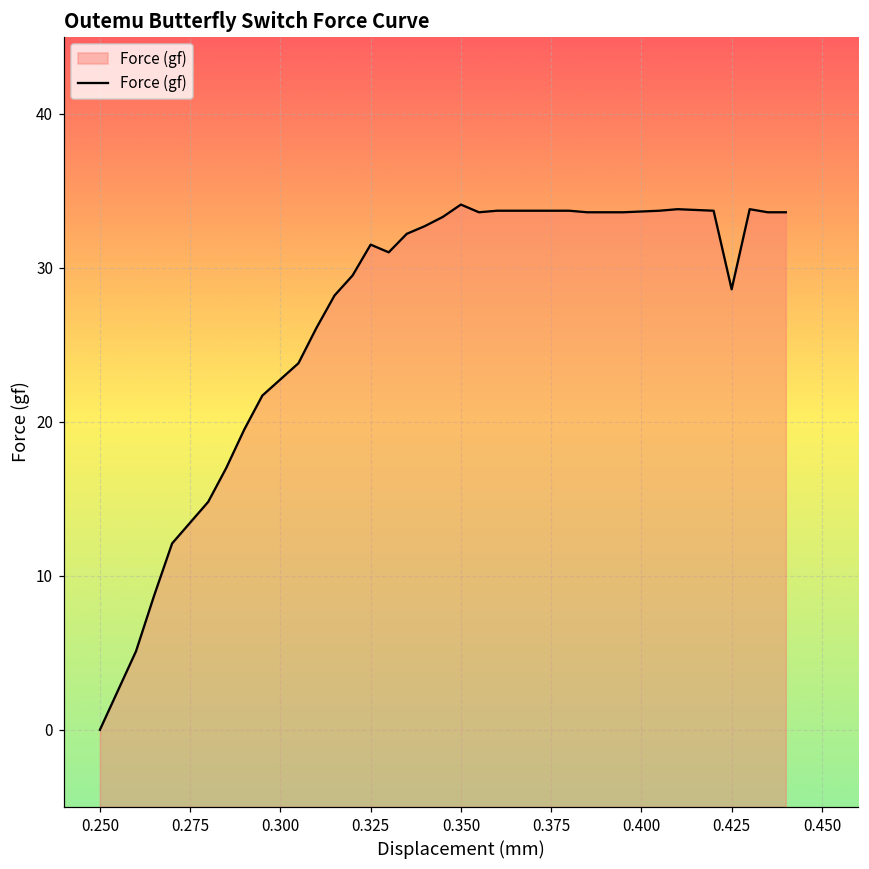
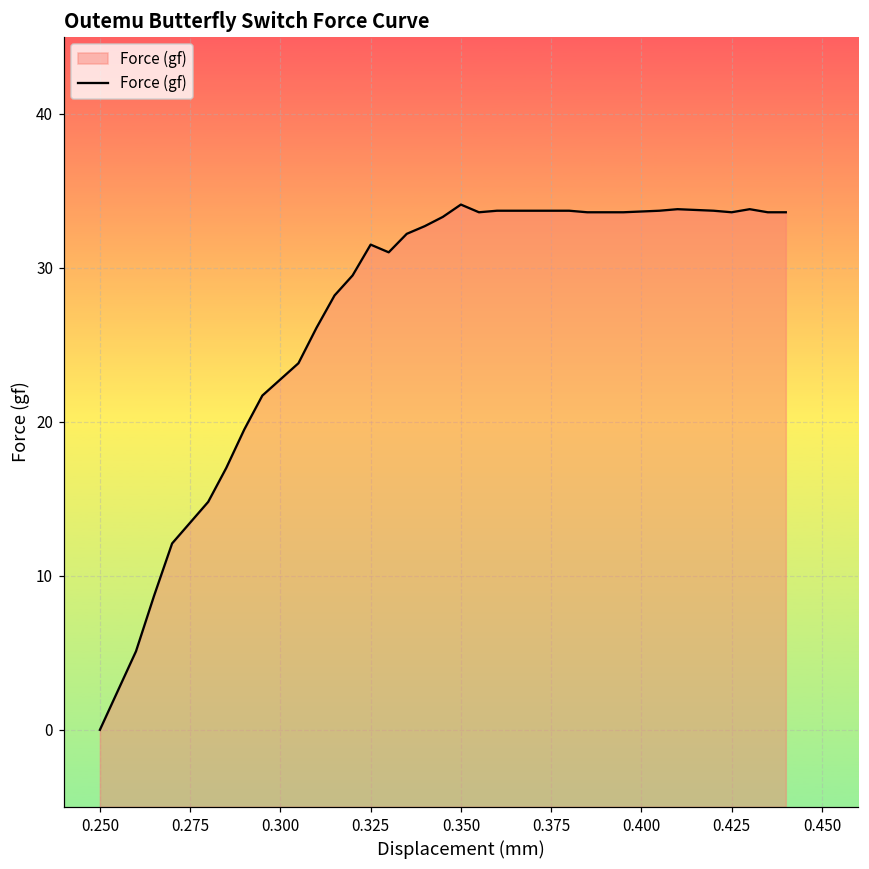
  {
    "0.250": 0.0,
    "0.325": 31.5,
    "0.350": 34.1,
-   "0.425": 28.6
+   "0.425": 33.6
  }
